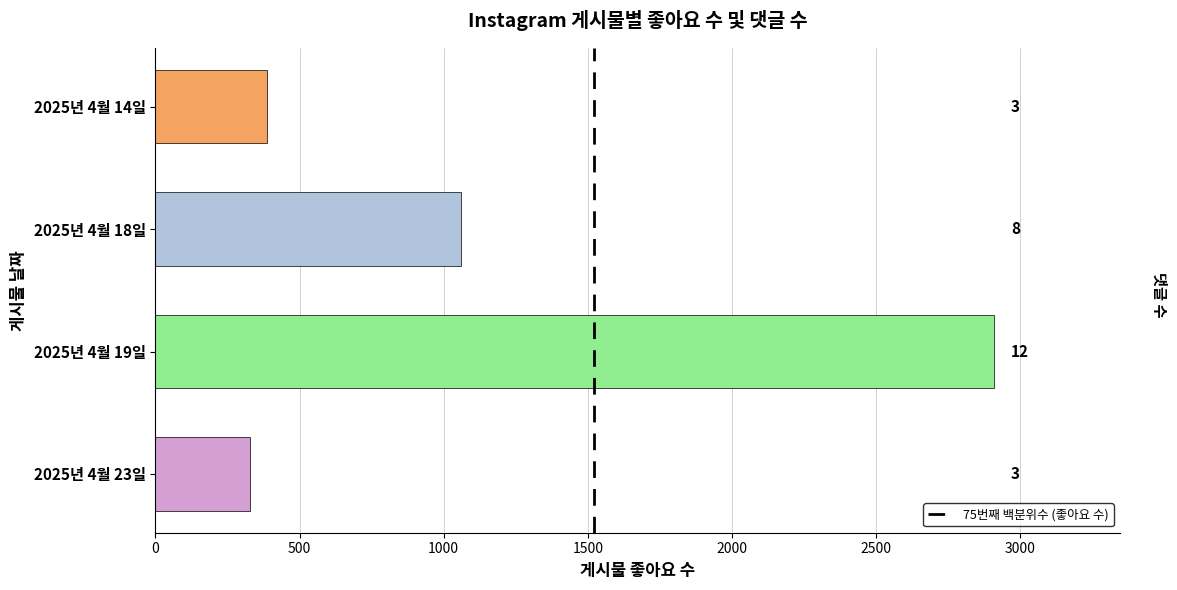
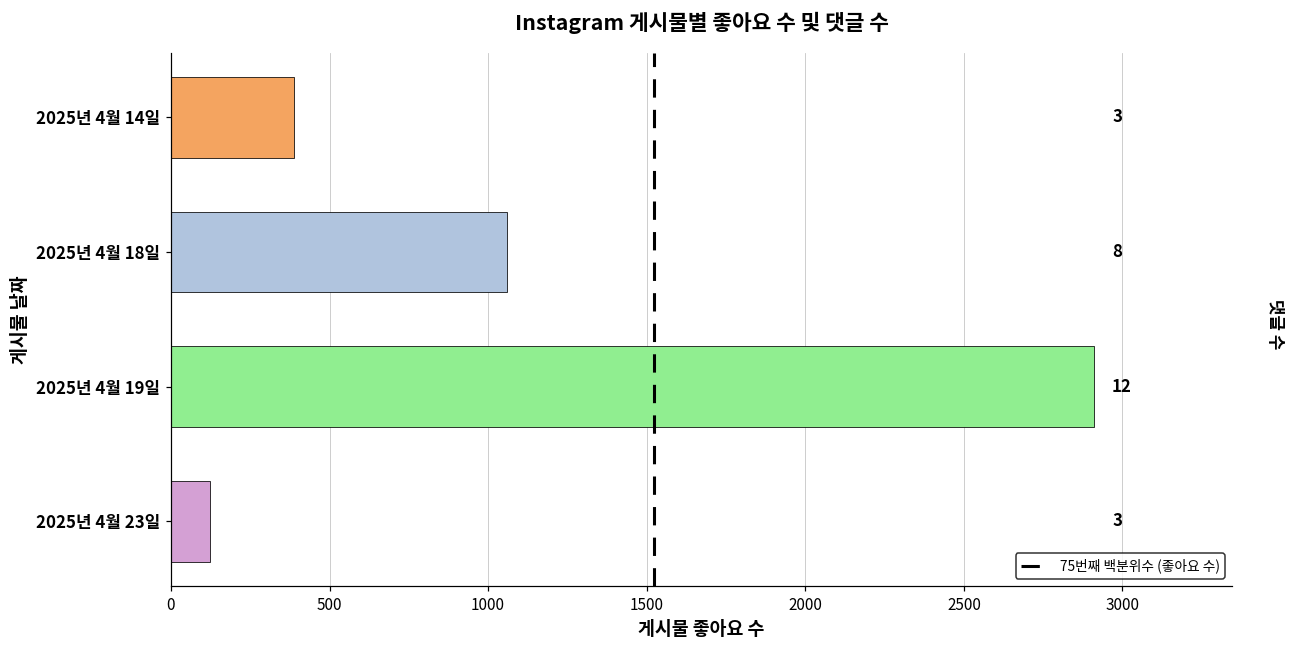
  {
    "2025년 4월 14일": 390,
    "2025년 4월 18일": 1060,
-   "2025년 4월 23일": 330
+   "2025년 4월 23일": 120
  }
